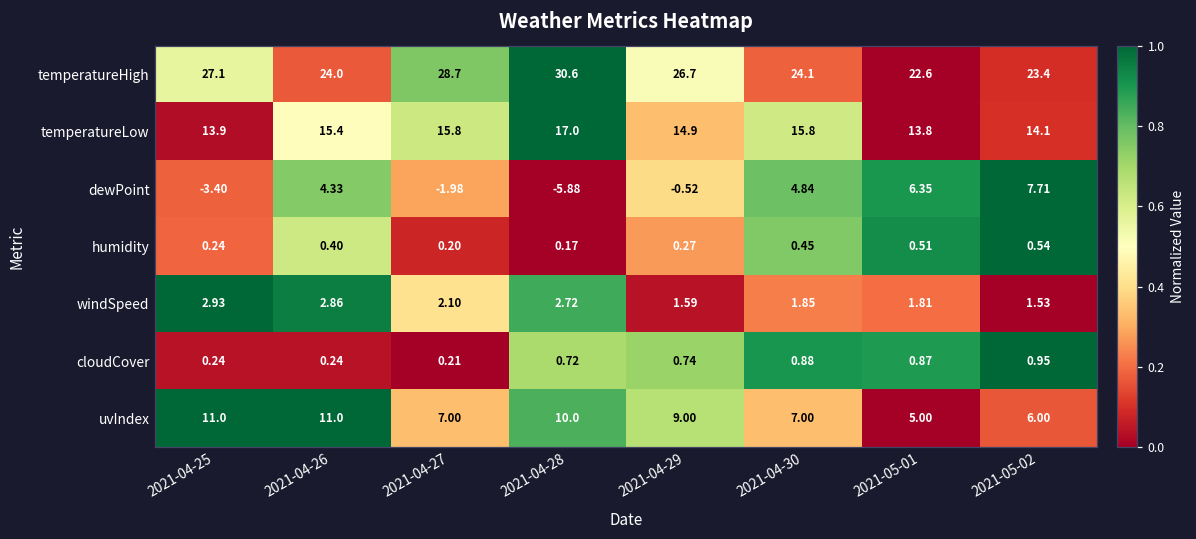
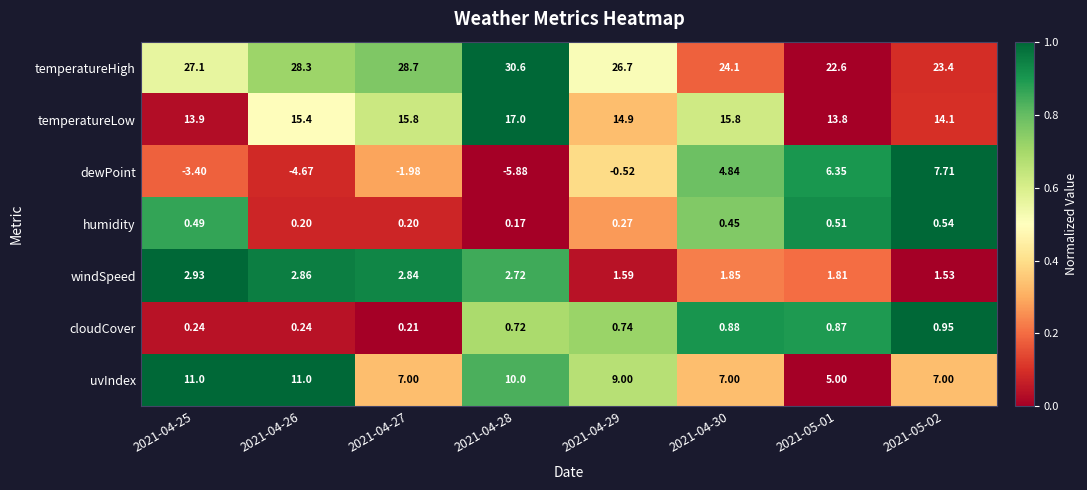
  {
    "temperatureHigh": {
      "2021-04-25": 27.1,
-     "2021-04-26": 24.0,
+     "2021-04-26": 28.3,
      "2021-04-27": 28.7,
      "2021-04-28": 30.6,
      "2021-04-29": 26.7,
      "2021-04-30": 24.1,
      "2021-05-01": 22.6,
      "2021-05-02": 23.4
    },
    "temperatureLow": {
      "2021-04-25": 13.9,
      "2021-04-26": 15.4,
      "2021-04-27": 15.8,
      "2021-04-28": 17.0,
      "2021-04-29": 14.9,
      "2021-04-30": 15.8,
      "2021-05-01": 13.8,
      "2021-05-02": 14.1
    },
    "dewPoint": {
      "2021-04-25": -3.40,
-     "2021-04-26": 4.33,
+     "2021-04-26": -4.67,
      "2021-04-27": -1.98,
      "2021-04-28": -5.88,
      "2021-04-29": -0.52,
      "2021-04-30": 4.84,
      "2021-05-01": 6.35,
      "2021-05-02": 7.71
    },
    "humidity": {
-     "2021-04-25": 0.24,
-     "2021-04-26": 0.40,
+     "2021-04-25": 0.49,
+     "2021-04-26": 0.20,
      "2021-04-27": 0.20,
      "2021-04-28": 0.17,
      "2021-04-29": 0.27,
      "2021-04-30": 0.45,
      "2021-05-01": 0.51,
      "2021-05-02": 0.54
    },
    "windSpeed": {
      "2021-04-25": 2.93,
      "2021-04-26": 2.86,
-     "2021-04-27": 2.10,
+     "2021-04-27": 2.84,
      "2021-04-28": 2.72,
      "2021-04-29": 1.59,
      "2021-04-30": 1.85,
      "2021-05-01": 1.81,
      "2021-05-02": 1.53
    },
    "cloudCover": {
      "2021-04-25": 0.24,
      "2021-04-26": 0.24,
      "2021-04-27": 0.21,
      "2021-04-28": 0.72,
      "2021-04-29": 0.74,
      "2021-04-30": 0.88,
      "2021-05-01": 0.87,
      "2021-05-02": 0.95
    },
    "uvIndex": {
      "2021-04-25": 11.0,
      "2021-04-26": 11.0,
      "2021-04-27": 7.00,
      "2021-04-28": 10.0,
      "2021-04-29": 9.00,
      "2021-04-30": 7.00,
      "2021-05-01": 5.00,
-     "2021-05-02": 6.00
+     "2021-05-02": 7.00
    }
  }
